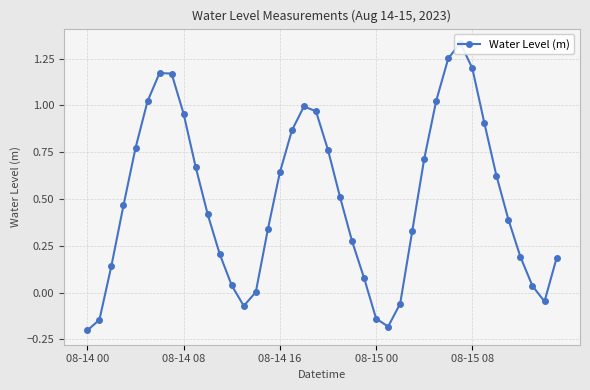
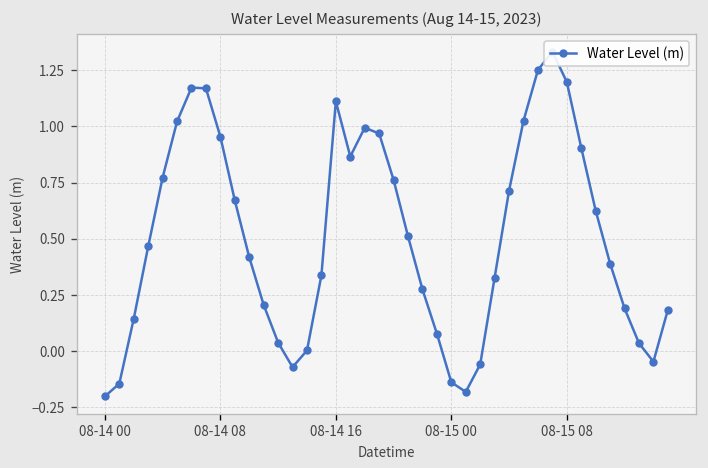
  {
    "08-14 00": -0.20,
    "08-14 08": 0.95,
-   "08-14 16": 0.64,
+   "08-14 16": 1.11,
    "08-15 00": -0.14,
    "08-15 08": 1.20
  }
